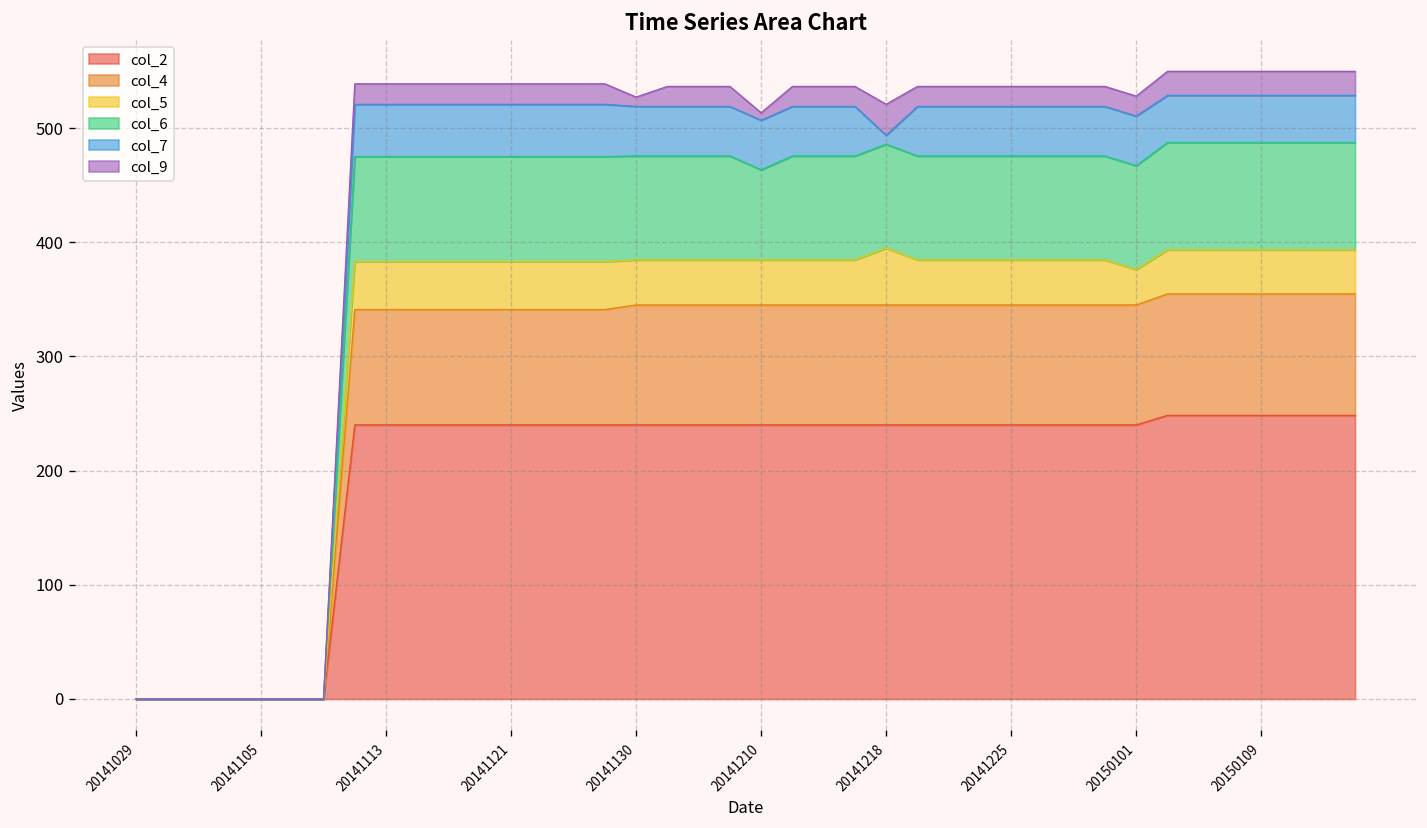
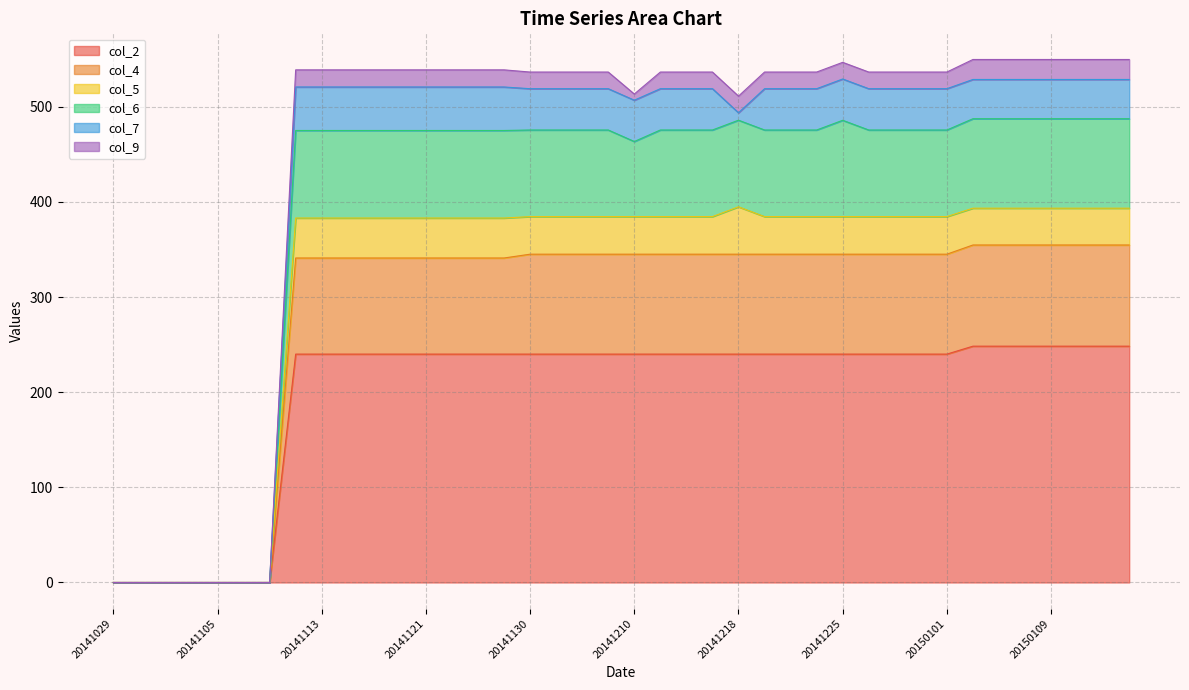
  {
    "col_5": {
      "20141113": 40,
      "20141121": 40,
      "20141130": 40,
      "20141210": 40,
      "20141218": 50,
      "20141225": 40,
-     "20150101": 30,
+     "20150101": 40,
      "20150109": 40
    },
    "col_6": {
      "20141113": 90,
      "20141121": 90,
      "20141130": 90,
      "20141210": 80,
      "20141218": 90,
-     "20141225": 90,
+     "20141225": 100,
      "20150101": 90,
      "20150109": 90
    },
    "col_7": {
      "20141113": 50,
      "20141121": 50,
      "20141130": 40,
      "20141210": 40,
      "20141218": 10,
      "20141225": 40,
      "20150101": 40,
      "20150109": 40
    },
    "col_9": {
      "20141113": 20,
      "20141121": 20,
-     "20141130": 10,
+     "20141130": 20,
      "20141210": 10,
-     "20141218": 30,
+     "20141218": 20,
      "20141225": 20,
      "20150101": 20,
      "20150109": 20
    }
  }
